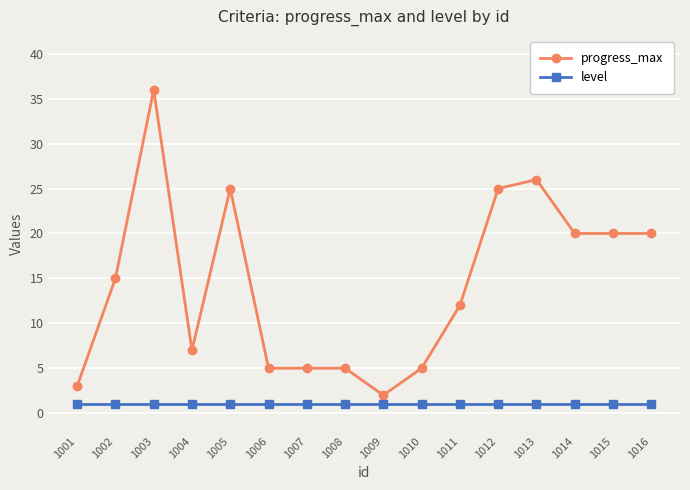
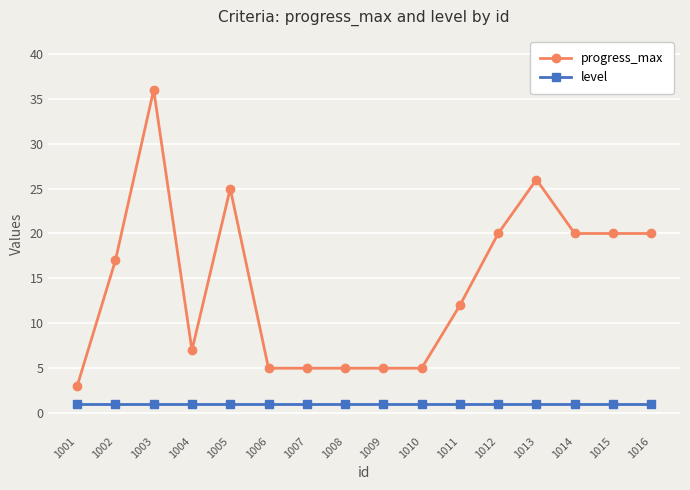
  {
    "progress_max": {
      "1001": 3,
-     "1002": 15,
+     "1002": 17,
      "1003": 36,
      "1004": 7,
      "1005": 25,
      "1006": 5,
      "1007": 5,
      "1008": 5,
-     "1009": 2,
+     "1009": 5,
      "1010": 5,
      "1011": 12,
-     "1012": 25,
+     "1012": 20,
      "1013": 26,
      "1014": 20,
      "1015": 20,
      "1016": 20
    },
    "level": {
      "1001": 1,
      "1002": 1,
      "1003": 1,
      "1004": 1,
      "1005": 1,
      "1006": 1,
      "1007": 1,
      "1008": 1,
      "1009": 1,
      "1010": 1,
      "1011": 1,
      "1012": 1,
      "1013": 1,
      "1014": 1,
      "1015": 1,
      "1016": 1
    }
  }
